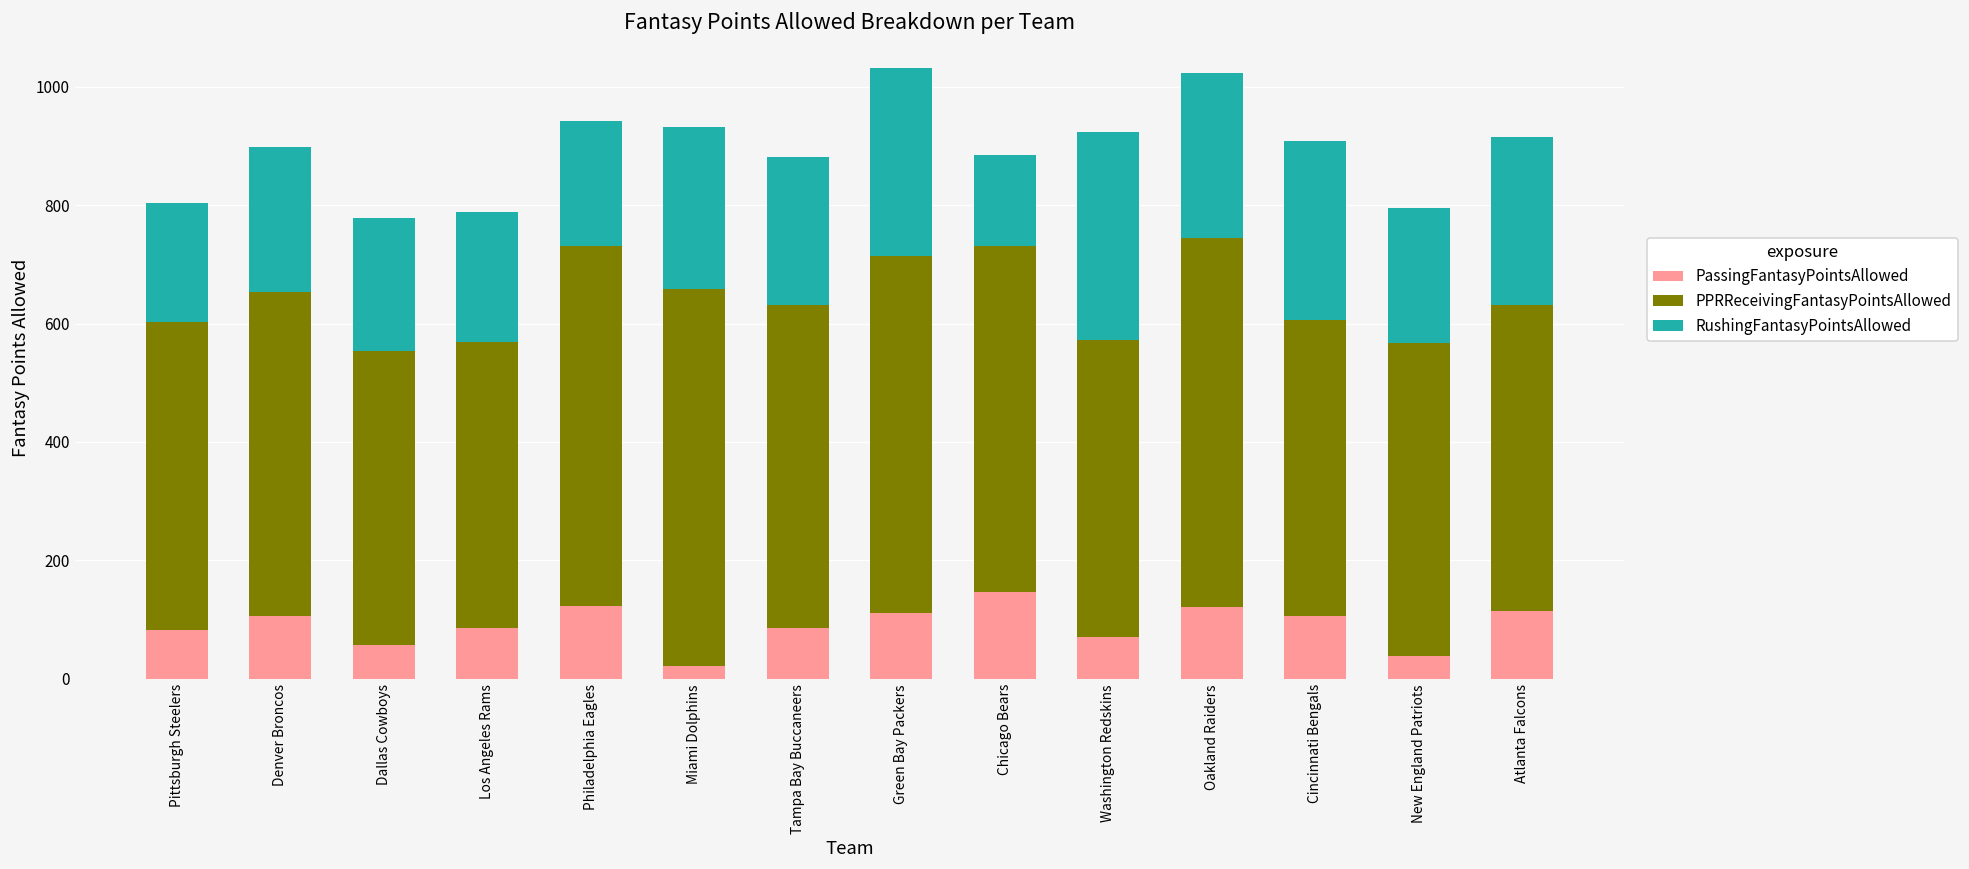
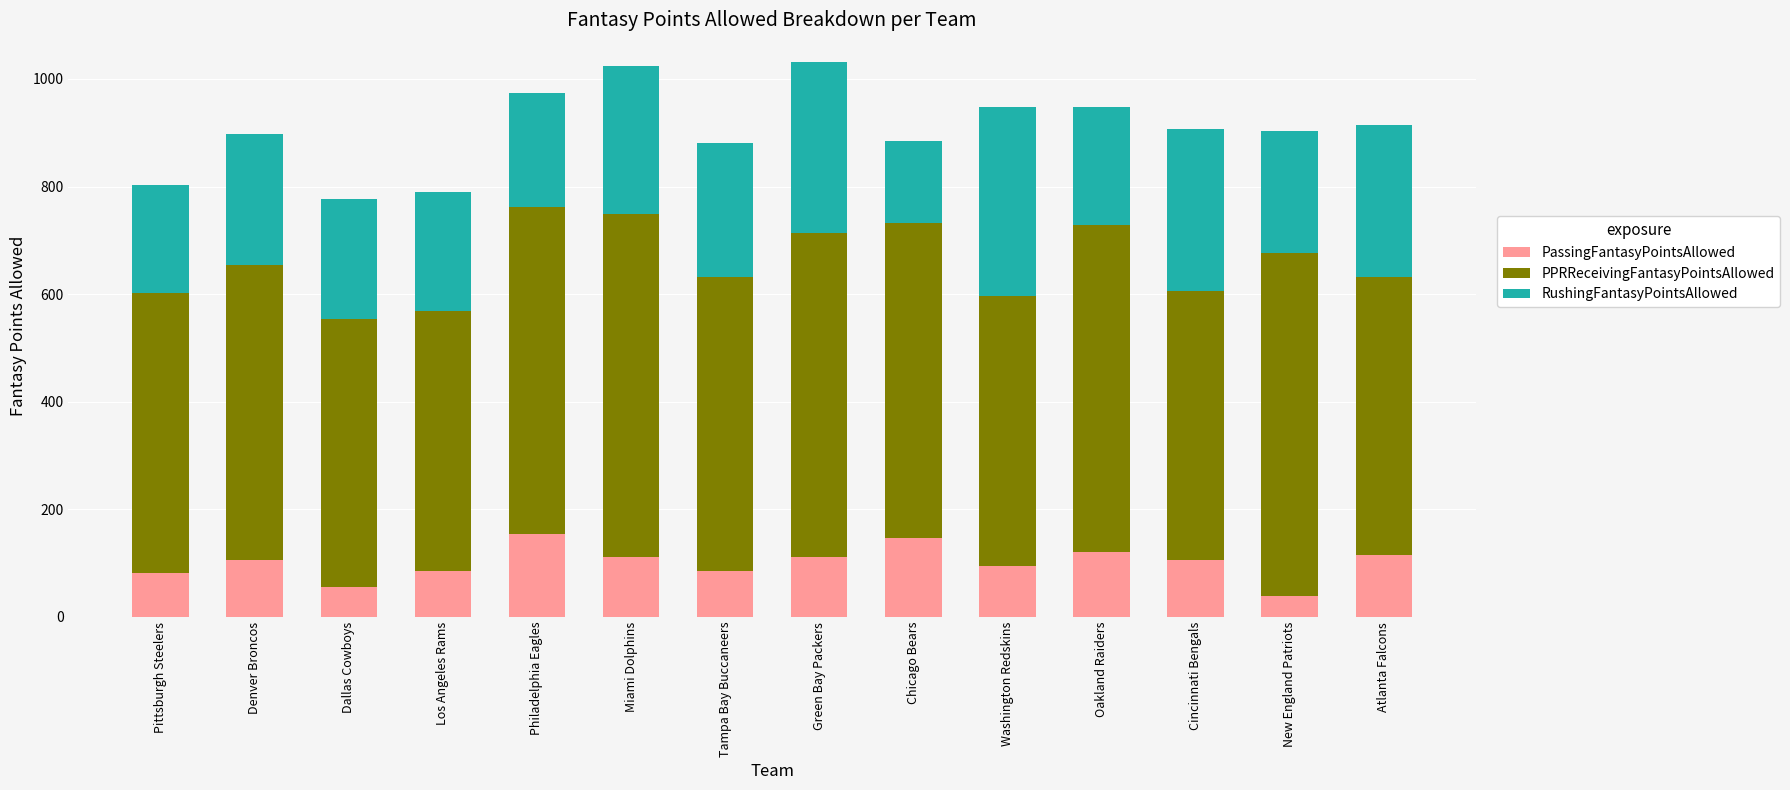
  {
    "PassingFantasyPointsAllowed": {
      "Pittsburgh Steelers": 80,
      "Denver Broncos": 110,
      "Dallas Cowboys": 60,
      "Los Angeles Rams": 90,
-     "Philadelphia Eagles": 120,
-     "Miami Dolphins": 20,
+     "Philadelphia Eagles": 150,
+     "Miami Dolphins": 110,
      "Tampa Bay Buccaneers": 90,
      "Green Bay Packers": 110,
      "Chicago Bears": 150,
-     "Washington Redskins": 70,
+     "Washington Redskins": 100,
      "Oakland Raiders": 120,
      "Cincinnati Bengals": 110,
      "New England Patriots": 40,
      "Atlanta Falcons": 110
    },
    "PPRReceivingFantasyPointsAllowed": {
      "Pittsburgh Steelers": 520,
      "Denver Broncos": 550,
      "Dallas Cowboys": 500,
      "Los Angeles Rams": 480,
      "Philadelphia Eagles": 610,
      "Miami Dolphins": 640,
      "Tampa Bay Buccaneers": 550,
      "Green Bay Packers": 600,
      "Chicago Bears": 590,
      "Washington Redskins": 500,
-     "Oakland Raiders": 620,
+     "Oakland Raiders": 610,
      "Cincinnati Bengals": 500,
-     "New England Patriots": 530,
+     "New England Patriots": 640,
      "Atlanta Falcons": 520
    },
    "RushingFantasyPointsAllowed": {
      "Pittsburgh Steelers": 200,
      "Denver Broncos": 240,
      "Dallas Cowboys": 220,
      "Los Angeles Rams": 220,
      "Philadelphia Eagles": 210,
      "Miami Dolphins": 270,
      "Tampa Bay Buccaneers": 250,
      "Green Bay Packers": 320,
      "Chicago Bears": 150,
      "Washington Redskins": 350,
-     "Oakland Raiders": 280,
+     "Oakland Raiders": 220,
      "Cincinnati Bengals": 300,
      "New England Patriots": 230,
      "Atlanta Falcons": 280
    }
  }
